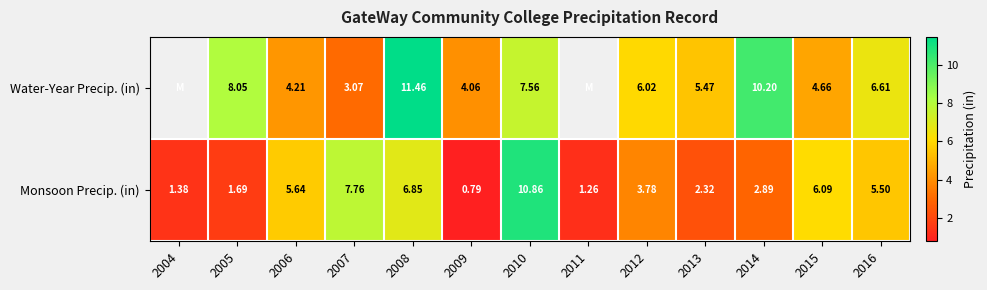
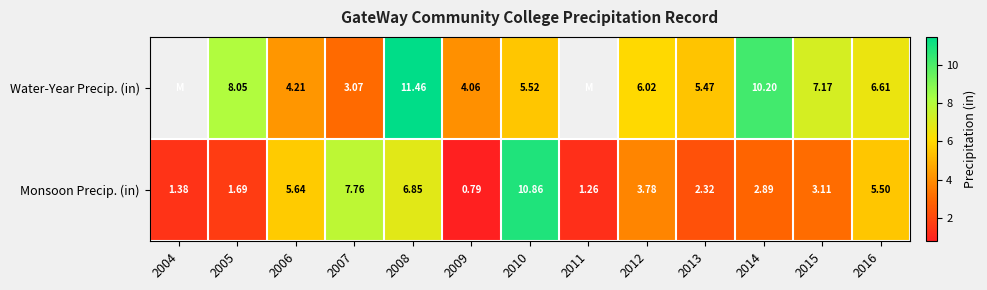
  {
    "Water-Year Precip. (in)": {
      "2005": 8.05,
      "2006": 4.21,
      "2007": 3.07,
      "2008": 11.46,
      "2009": 4.06,
-     "2010": 7.56,
+     "2010": 5.52,
      "2012": 6.02,
      "2013": 5.47,
      "2014": 10.20,
-     "2015": 4.66,
+     "2015": 7.17,
      "2016": 6.61
    },
    "Monsoon Precip. (in)": {
      "2004": 1.38,
      "2005": 1.69,
      "2006": 5.64,
      "2007": 7.76,
      "2008": 6.85,
      "2009": 0.79,
      "2010": 10.86,
      "2011": 1.26,
      "2012": 3.78,
      "2013": 2.32,
      "2014": 2.89,
-     "2015": 6.09,
+     "2015": 3.11,
      "2016": 5.50
    }
  }
